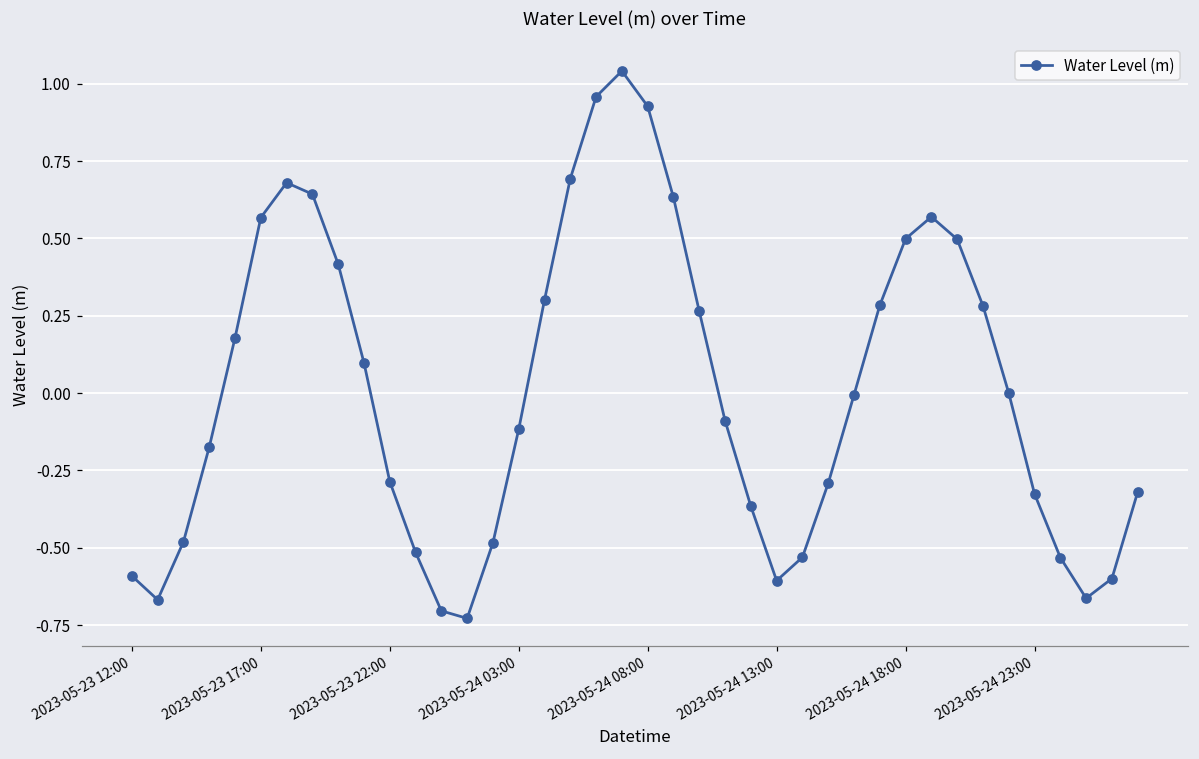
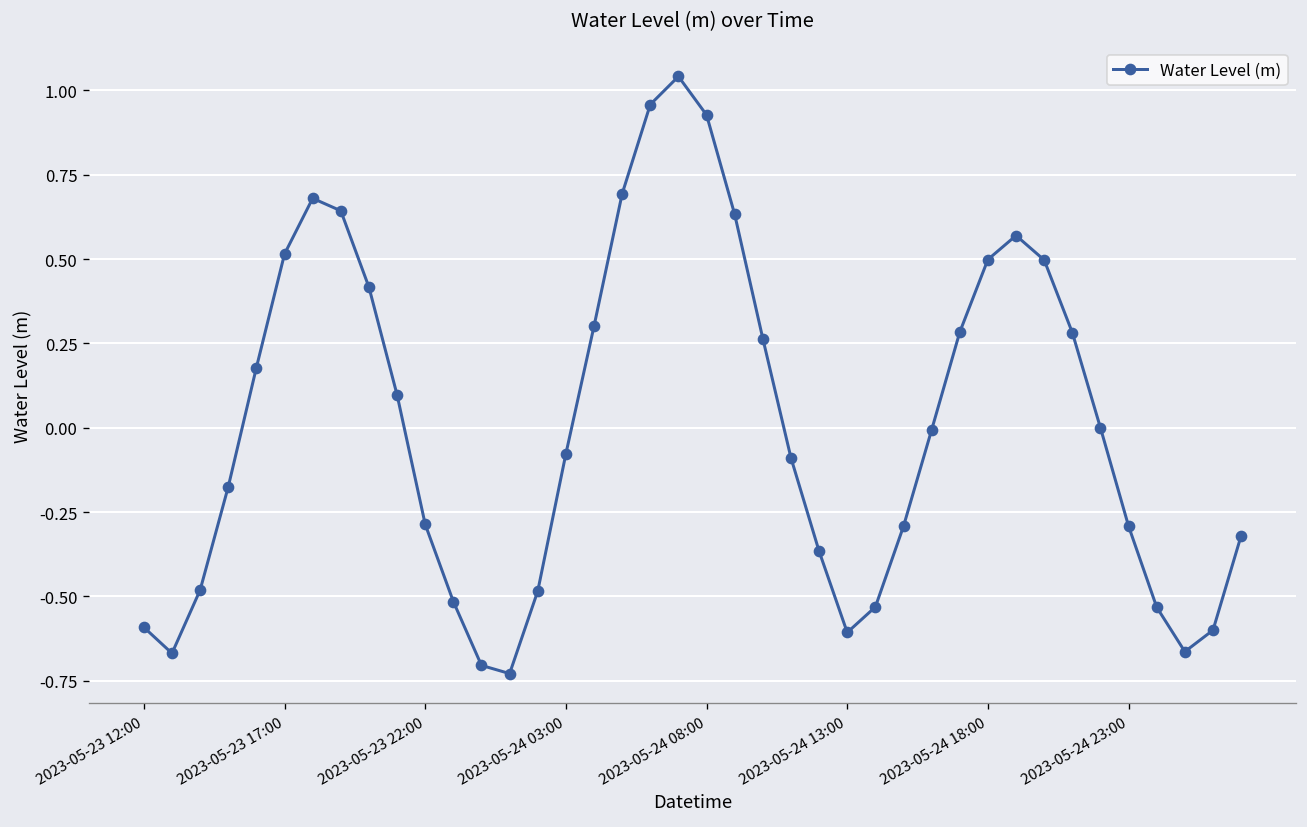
  {
    "2023-05-23 12:00": -0.59,
-   "2023-05-23 17:00": 0.57,
+   "2023-05-23 17:00": 0.51,
    "2023-05-23 22:00": -0.29,
-   "2023-05-24 03:00": -0.12,
+   "2023-05-24 03:00": -0.08,
    "2023-05-24 08:00": 0.93,
    "2023-05-24 13:00": -0.61,
    "2023-05-24 18:00": 0.50,
-   "2023-05-24 23:00": -0.33
+   "2023-05-24 23:00": -0.29
  }
